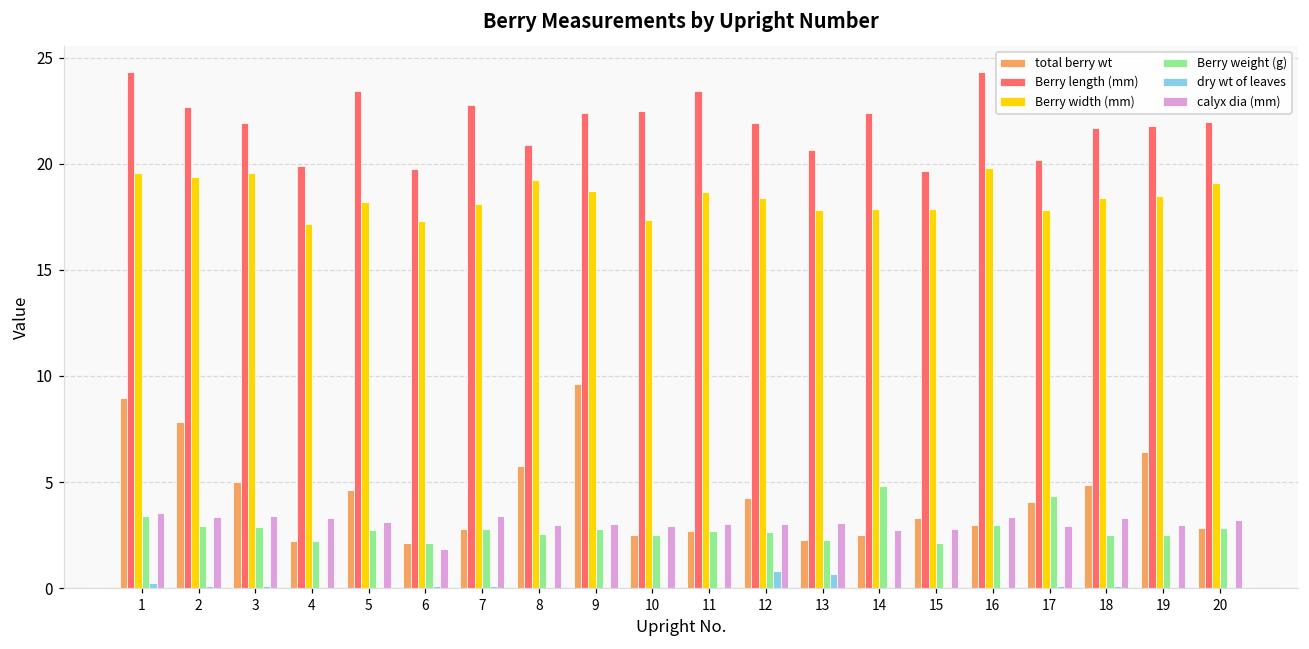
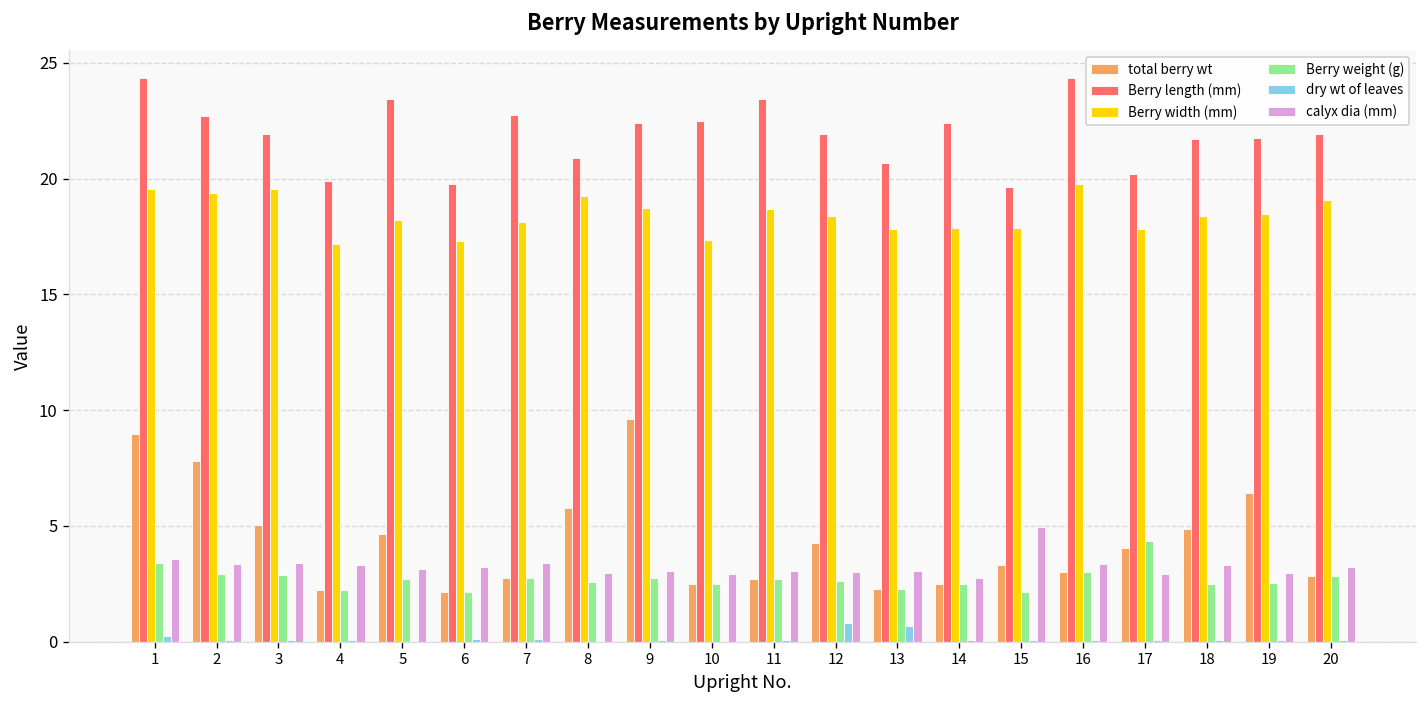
  {
    "Berry width (mm)": {
      "1": 19.6,
      "2": 19.4,
      "3": 19.6,
      "4": 17.2,
      "5": 18.2,
      "6": 17.3,
      "7": 18.1,
      "8": 19.2,
      "9": 18.7,
      "10": 17.4,
      "11": 18.7,
      "12": 18.4,
      "13": 17.8,
      "14": 17.9,
      "15": 17.9,
      "16": 19.8,
      "17": 17.8,
      "18": 18.4,
      "19": 18.5,
      "20": 19.1
    },
    "Berry weight (g)": {
      "1": 3.4,
      "2": 2.9,
      "3": 2.9,
      "4": 2.2,
      "5": 2.7,
      "6": 2.2,
      "7": 2.8,
      "8": 2.6,
      "9": 2.8,
      "10": 2.5,
      "11": 2.7,
      "12": 2.6,
      "13": 2.3,
-     "14": 4.8,
+     "14": 2.5,
      "15": 2.1,
      "16": 3.0,
      "17": 4.4,
      "18": 2.5,
      "19": 2.5,
      "20": 2.8
    },
    "dry wt of leaves": {
      "1": 0.2,
      "12": 0.8,
      "13": 0.7
    },
    "calyx dia (mm)": {
      "1": 3.6,
      "2": 3.4,
      "3": 3.4,
      "4": 3.3,
      "5": 3.1,
-     "6": 1.9,
+     "6": 3.2,
      "7": 3.4,
      "8": 3.0,
      "9": 3.0,
      "10": 2.9,
      "11": 3.0,
      "12": 3.0,
      "13": 3.1,
      "14": 2.7,
-     "15": 2.8,
+     "15": 5.0,
      "16": 3.4,
      "17": 2.9,
      "18": 3.3,
      "19": 3.0,
      "20": 3.2
    }
  }
